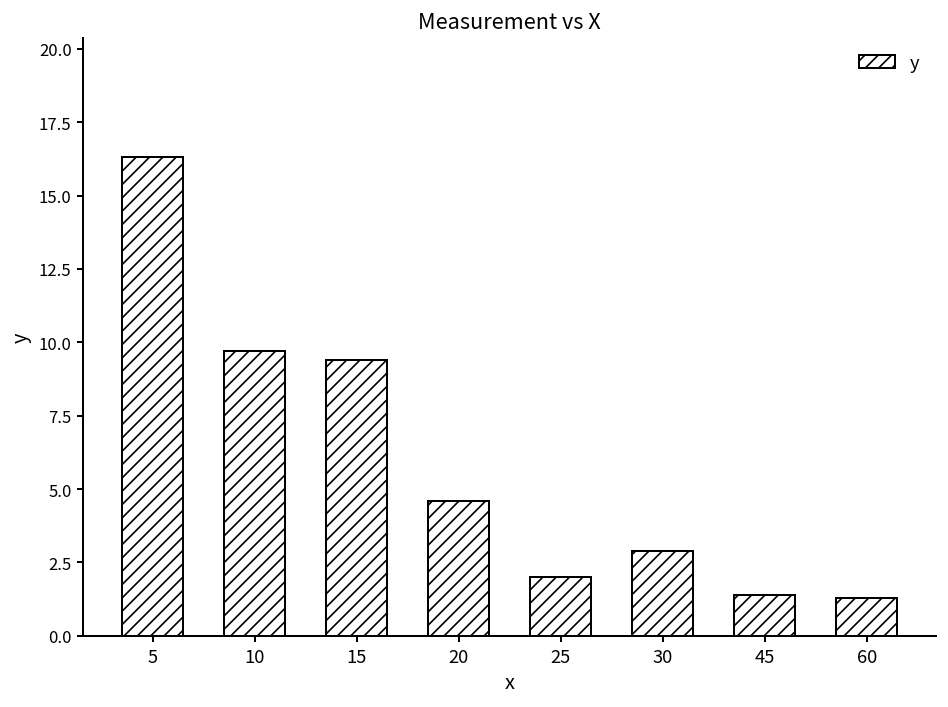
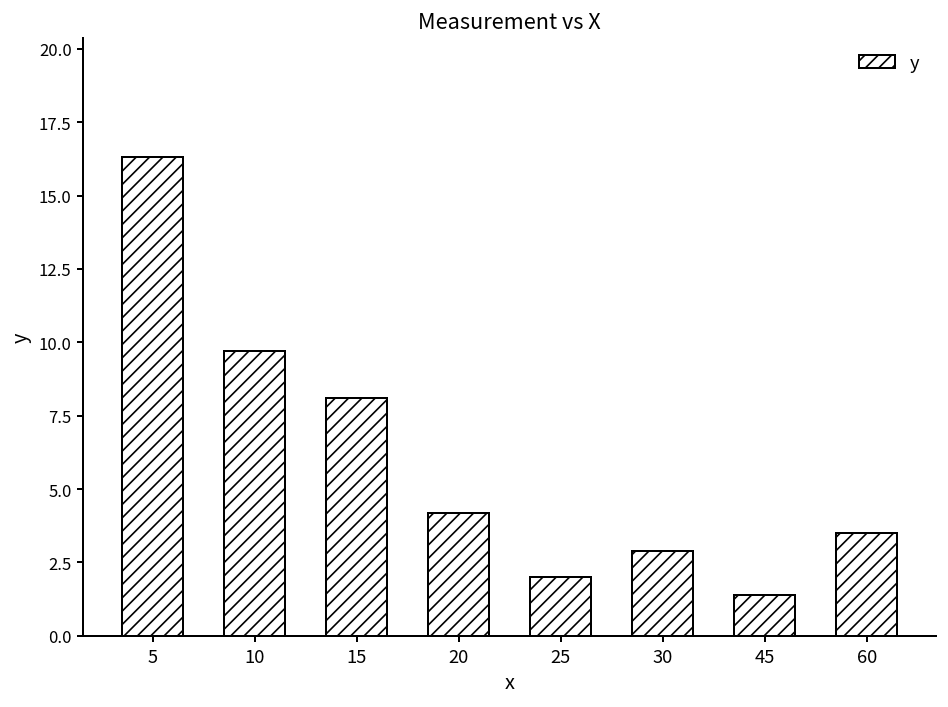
  {
    "5": 16.3,
    "10": 9.7,
-   "15": 9.4,
-   "20": 4.6,
+   "15": 8.1,
+   "20": 4.2,
    "25": 2.0,
    "30": 2.9,
    "45": 1.4,
-   "60": 1.3
+   "60": 3.5
  }
